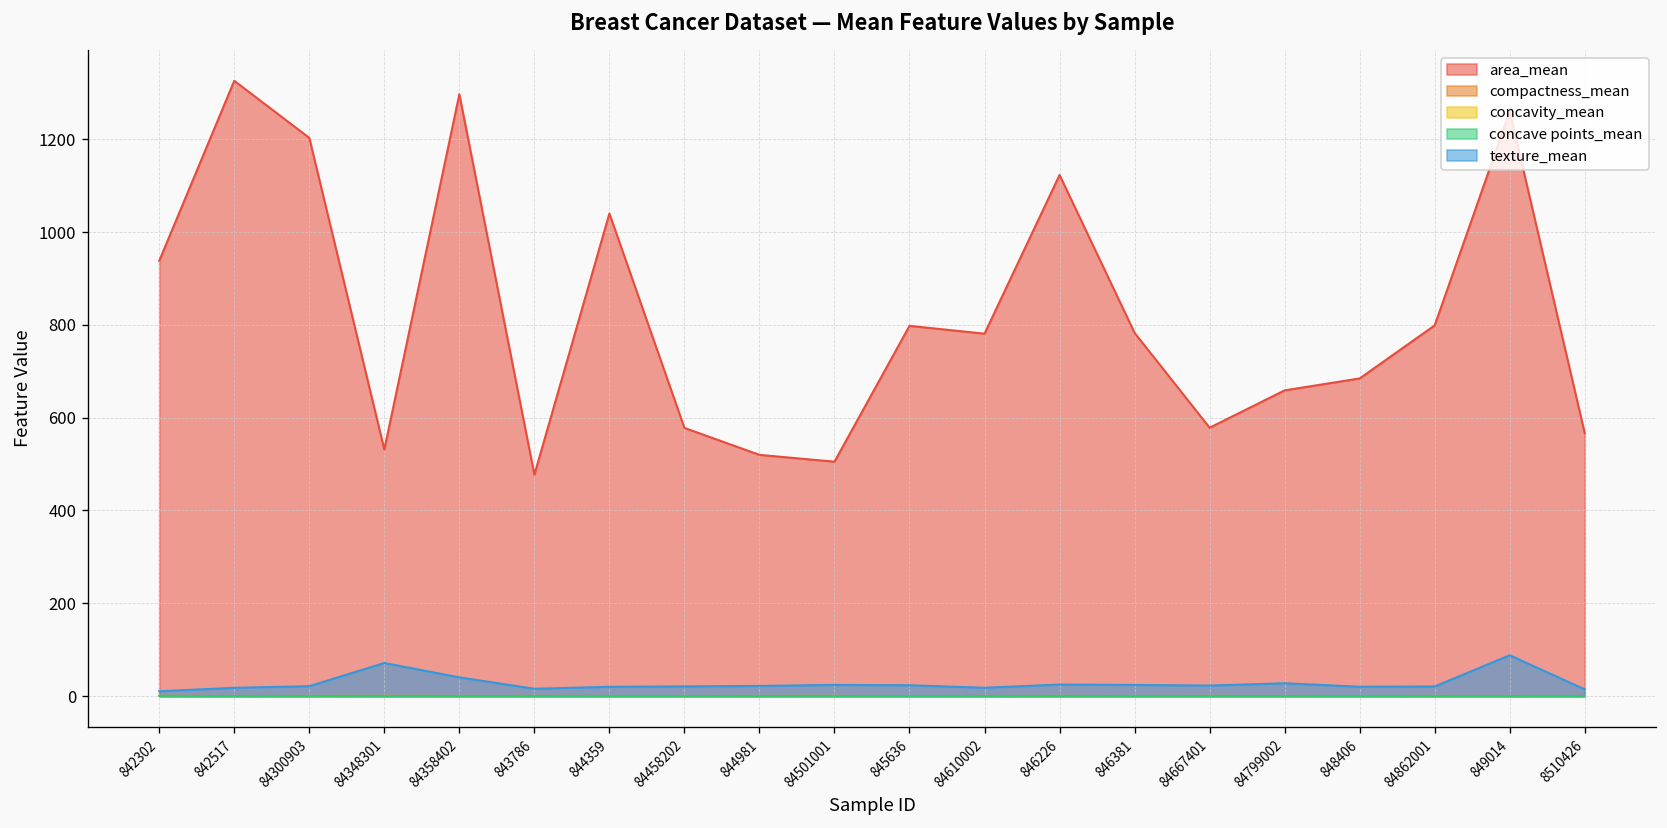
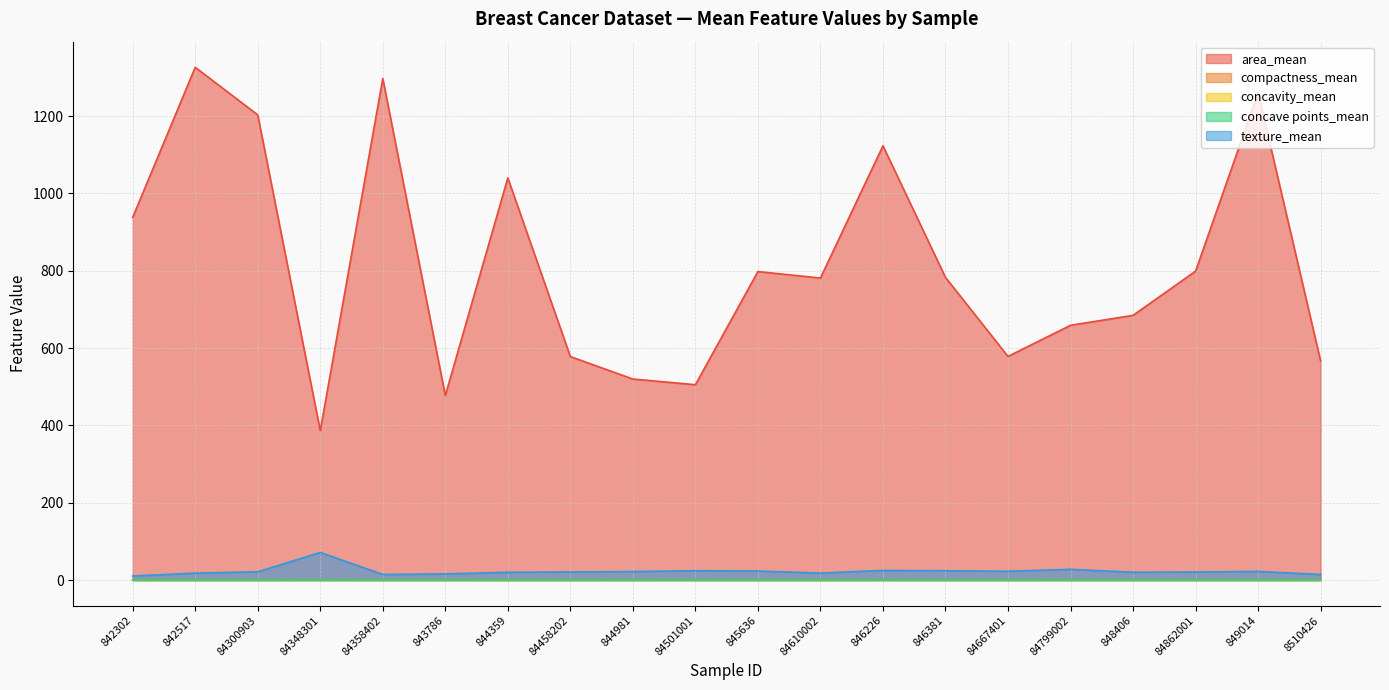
  {
    "area_mean": {
      "842302": 940,
      "842517": 1330,
      "84300903": 1200,
-     "84348301": 530,
+     "84348301": 390,
      "84358402": 1300,
      "843786": 480,
      "844359": 1040,
      "84458202": 580,
      "844981": 520,
      "84501001": 510,
      "845636": 800,
      "84610002": 780,
      "846226": 1120,
      "846381": 780,
      "84667401": 580,
      "84799002": 660,
      "848406": 680,
      "84862001": 800,
      "8510426": 570
    },
    "concave points_mean": {
      "842302": 0,
      "842517": 0,
      "84300903": 0,
      "84348301": 0,
      "84358402": 0,
      "843786": 0,
      "844359": 0,
      "84458202": 0,
      "844981": 0,
      "84501001": 0,
      "845636": 0,
      "84610002": 0,
      "846226": 0,
      "846381": 0,
      "84667401": 0,
      "84799002": 0,
      "848406": 0,
      "84862001": 0,
      "849014": 0,
      "8510426": 0
    },
    "texture_mean": {
      "842302": 10,
      "842517": 20,
      "84300903": 20,
      "84348301": 70,
-     "84358402": 40,
+     "84358402": 10,
      "843786": 20,
      "844359": 20,
      "84458202": 20,
      "844981": 20,
      "84501001": 20,
      "845636": 20,
      "84610002": 20,
      "846226": 20,
      "846381": 20,
      "84667401": 20,
      "84799002": 30,
      "848406": 20,
      "84862001": 20,
-     "849014": 90,
+     "849014": 20,
      "8510426": 10
    }
  }
